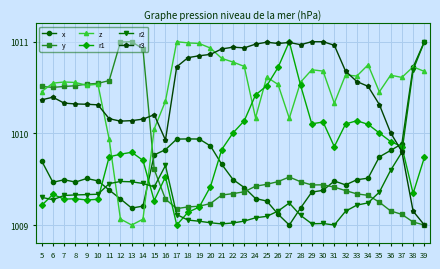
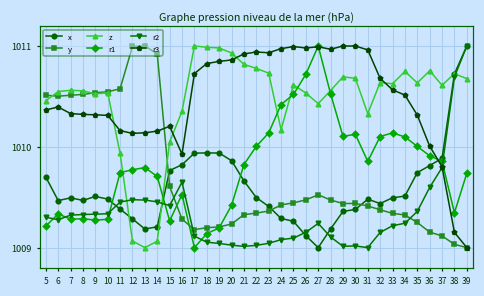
  {
    "z": {
      "5": 1010.5,
      "6": 1010.5,
      "7": 1010.6,
      "8": 1010.6,
      "11": 1009.9,
      "12": 1009.1,
      "13": 1009.0,
      "14": 1009.1,
      "15": 1010.0,
      "16": 1010.4,
      "17": 1011.0,
      "18": 1011.0,
      "19": 1011.0,
      "20": 1010.9,
      "21": 1010.8,
      "22": 1010.8,
      "23": 1010.7,
      "24": 1010.2,
      "25": 1010.6,
      "26": 1010.5,
-     "27": 1010.2,
+     "27": 1010.4,
      "28": 1010.6,
      "29": 1010.7,
      "30": 1010.7,
      "31": 1010.3,
      "32": 1010.6,
      "33": 1010.6,
      "34": 1010.7,
-     "35": 1010.5,
-     "36": 1010.6,
+     "35": 1010.6,
+     "36": 1010.8,
      "37": 1010.6,
      "39": 1010.7
    }
  }
